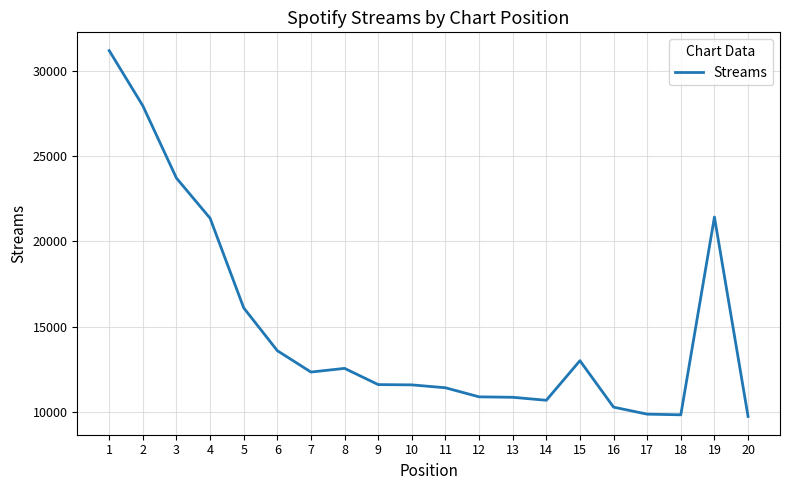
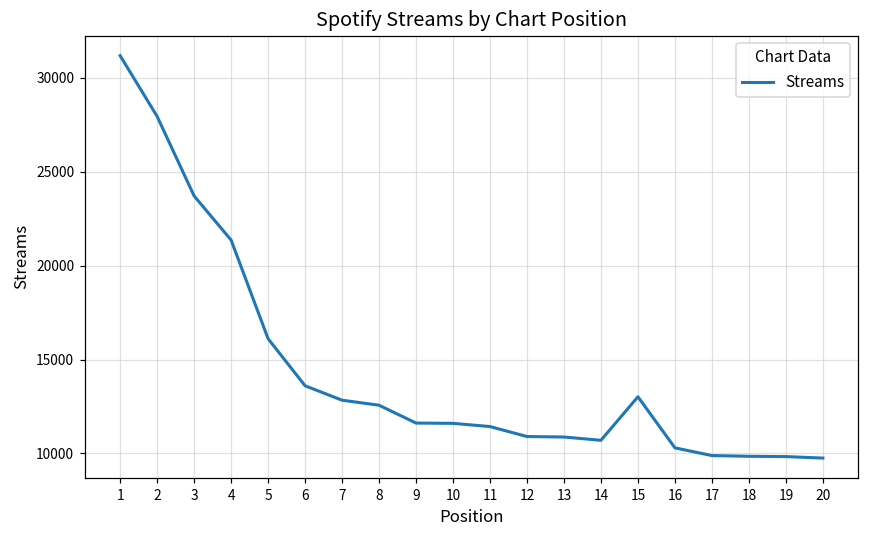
  {
    "1": 31200,
    "2": 27900,
    "3": 23700,
    "4": 21400,
    "5": 16100,
    "6": 13600,
-   "7": 12400,
+   "7": 12800,
    "8": 12600,
    "9": 11600,
    "10": 11600,
    "11": 11400,
    "12": 10900,
    "13": 10900,
    "14": 10700,
    "15": 13000,
    "16": 10300,
    "17": 9900,
    "18": 9900,
-   "19": 21400,
+   "19": 9800,
    "20": 9800
  }
